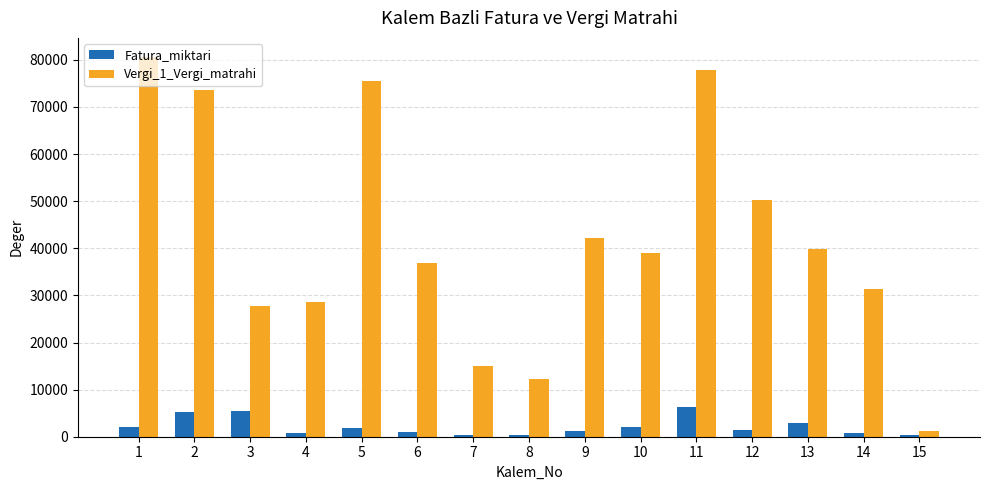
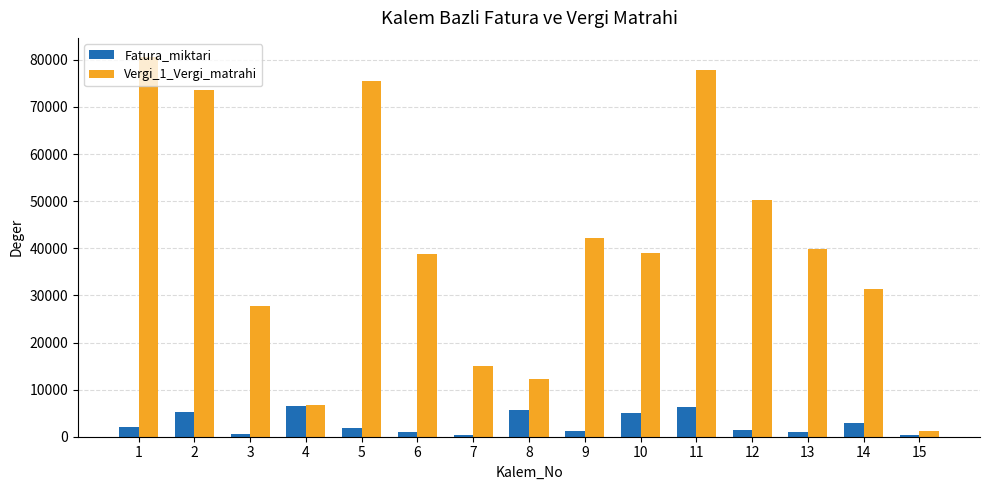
  {
    "Fatura_miktari": {
      "1": 2000,
      "2": 5000,
-     "3": 6000,
-     "4": 1000,
+     "3": 1000,
+     "4": 6000,
      "5": 2000,
      "6": 1000,
-     "8": 0,
+     "8": 6000,
      "9": 1000,
-     "10": 2000,
+     "10": 5000,
      "11": 6000,
      "12": 1000,
-     "13": 3000,
-     "14": 1000
+     "13": 1000,
+     "14": 3000
    },
    "Vergi_1_Vergi_matrahi": {
      "2": 74000,
      "3": 28000,
-     "4": 29000,
+     "4": 7000,
      "5": 75000,
-     "6": 37000,
+     "6": 39000,
      "7": 15000,
      "8": 12000,
      "9": 42000,
      "10": 39000,
      "11": 78000,
      "12": 50000,
      "13": 40000,
      "14": 31000,
      "15": 1000
    }
  }
